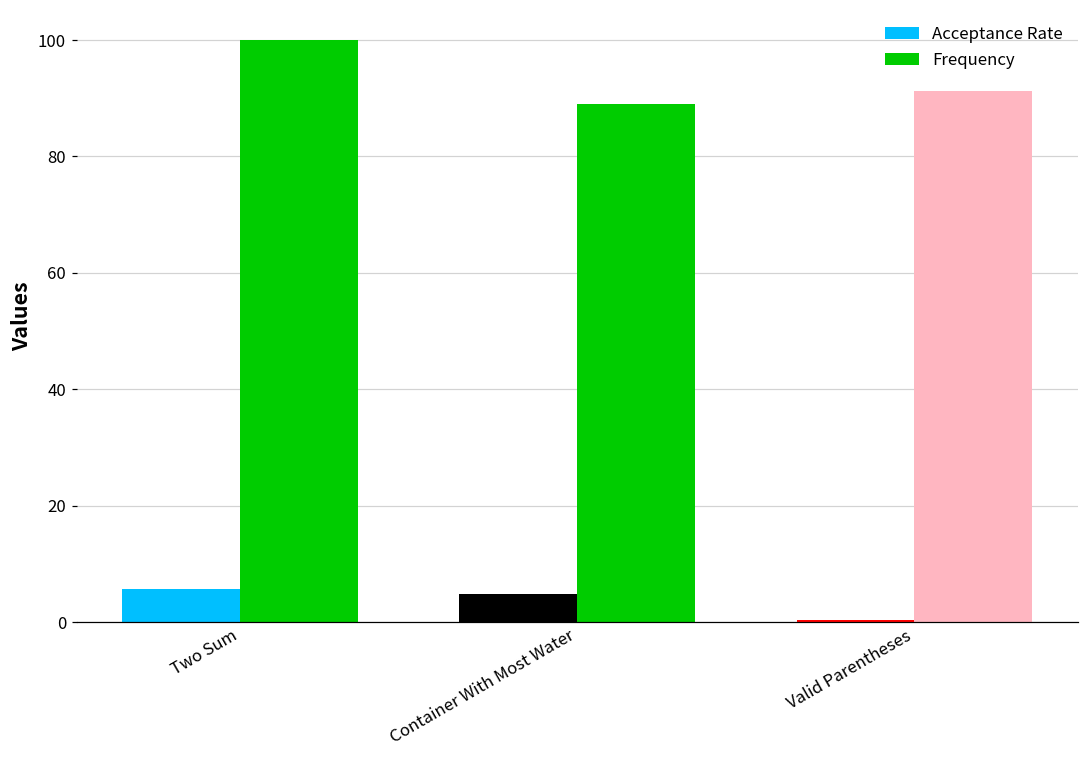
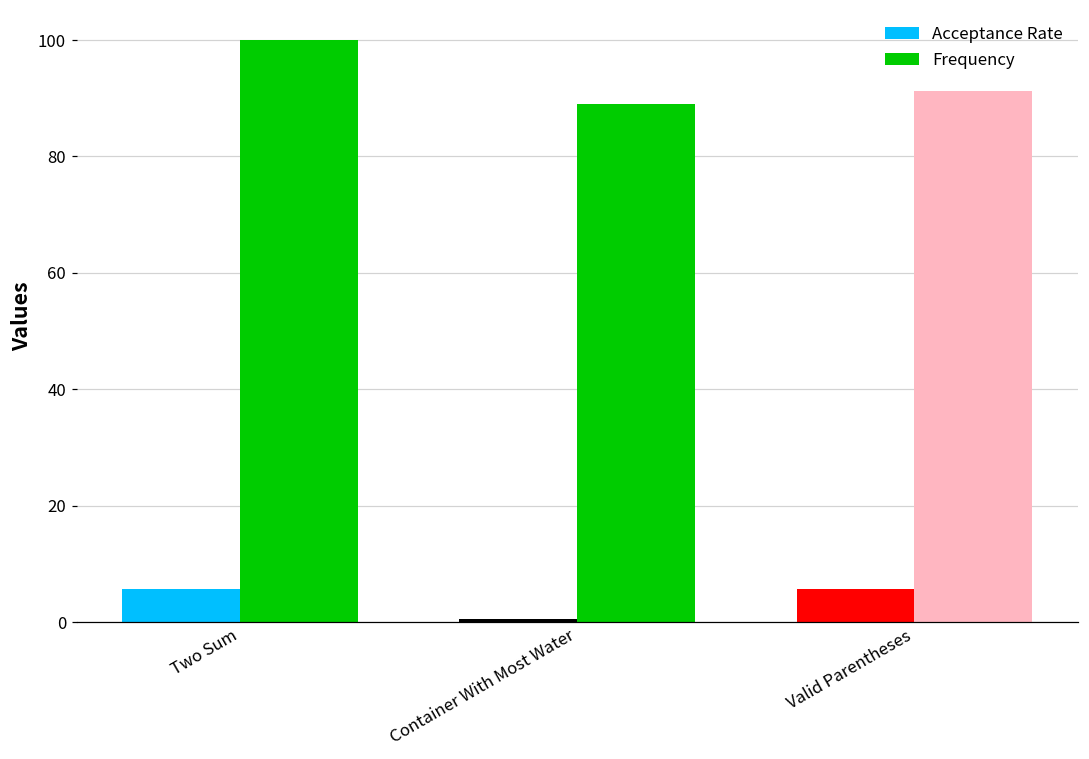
  {
    "Acceptance Rate": {
      "Two Sum": 6,
-     "Container With Most Water": 5,
-     "Valid Parentheses": 0
+     "Container With Most Water": 1,
+     "Valid Parentheses": 6
    },
    "Frequency": {
      "Two Sum": 100,
      "Container With Most Water": 89,
      "Valid Parentheses": 91
    }
  }
